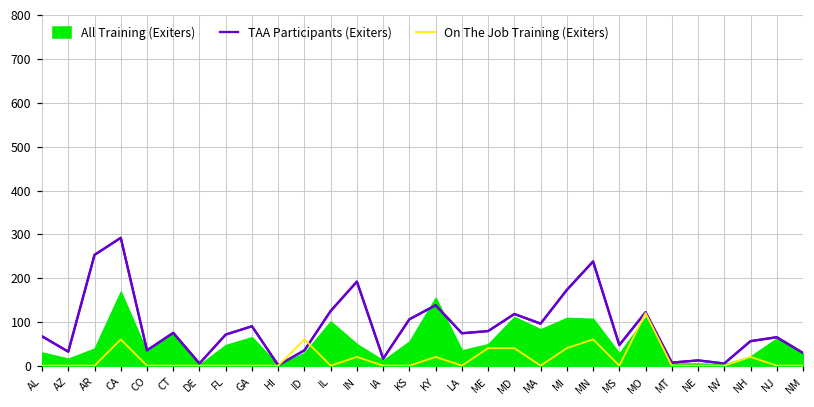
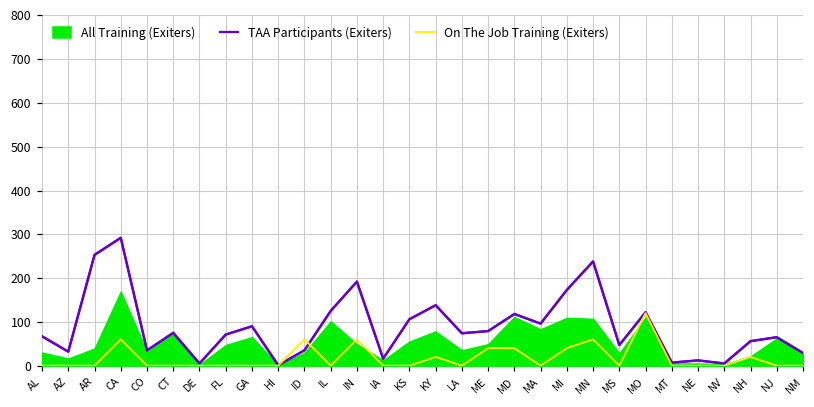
  {
    "TAA Participants (Exiters)": {
      "AL": 70,
      "AZ": 30,
      "AR": 250,
      "CA": 290,
      "FL": 70,
      "GA": 90,
      "IL": 130,
      "IN": 190,
      "KS": 110,
      "KY": 140,
      "LA": 70,
      "ME": 80,
      "MD": 120,
      "MA": 100,
      "MI": 170,
      "MN": 240,
      "MS": 50,
      "NE": 10,
      "NH": 60
    },
    "All Training (Exiters)": {
      "AL": 30,
      "AZ": 20,
      "AR": 40,
      "CA": 170,
      "FL": 50,
      "GA": 70,
      "IL": 100,
      "IN": 50,
      "KS": 60,
-     "KY": 160,
+     "KY": 80,
      "LA": 40,
      "ME": 50,
      "MD": 110,
      "MA": 80,
      "MI": 110,
      "MN": 110,
      "MS": 30,
      "MO": 110
    },
    "On The Job Training (Exiters)": {
      "AL": 0,
      "AZ": 0,
      "AR": 0,
      "CA": 60,
      "CO": 0,
      "CT": 0,
      "FL": 0,
      "GA": 0,
      "ID": 60,
      "IL": 0,
-     "IN": 20,
+     "IN": 60,
      "IA": 0,
      "KS": 0,
      "KY": 20,
      "LA": 0,
      "ME": 40,
      "MD": 40,
      "MA": 0,
      "MI": 40,
      "MN": 60,
      "MS": 0,
      "NJ": 0,
      "NM": 0
    }
  }
